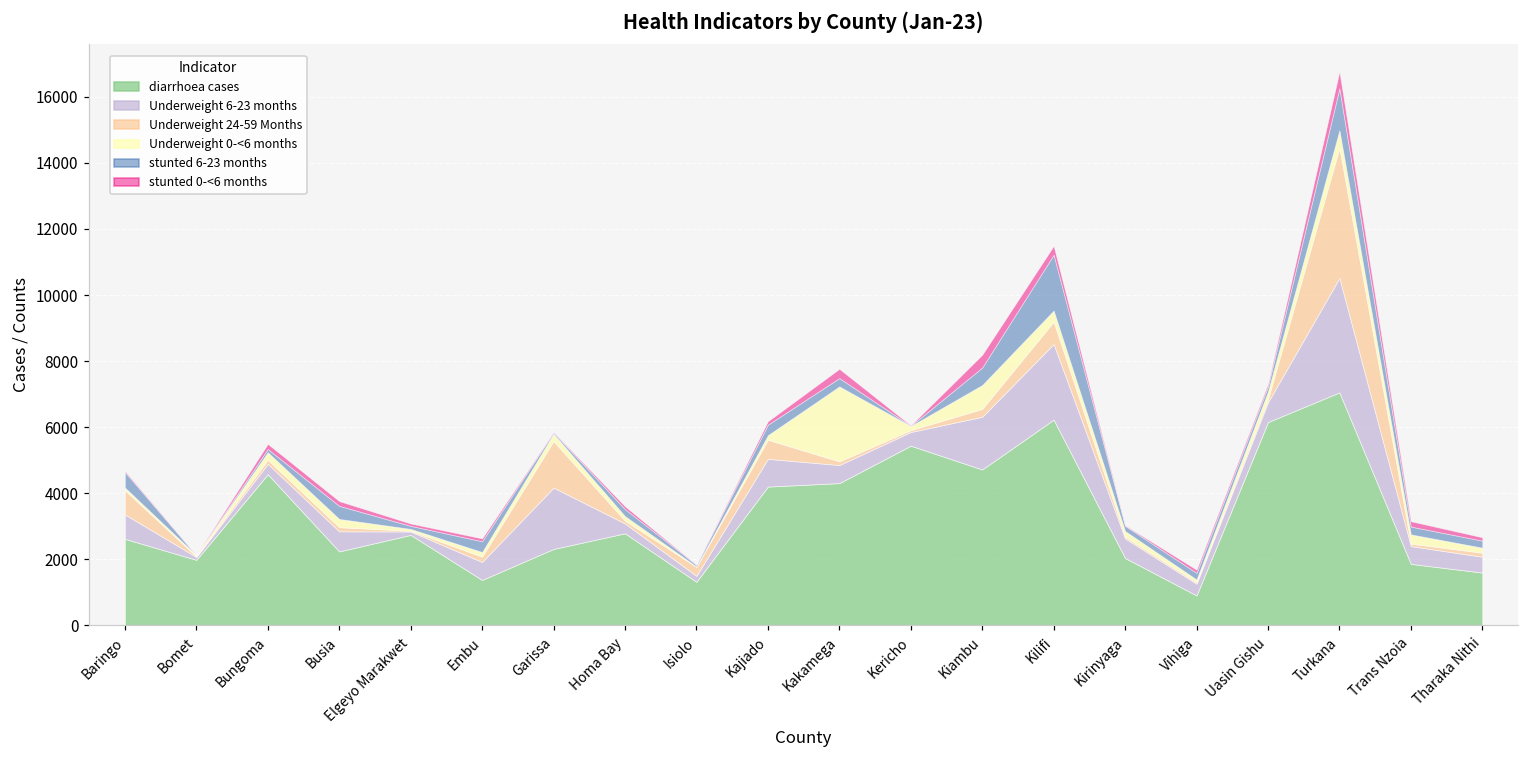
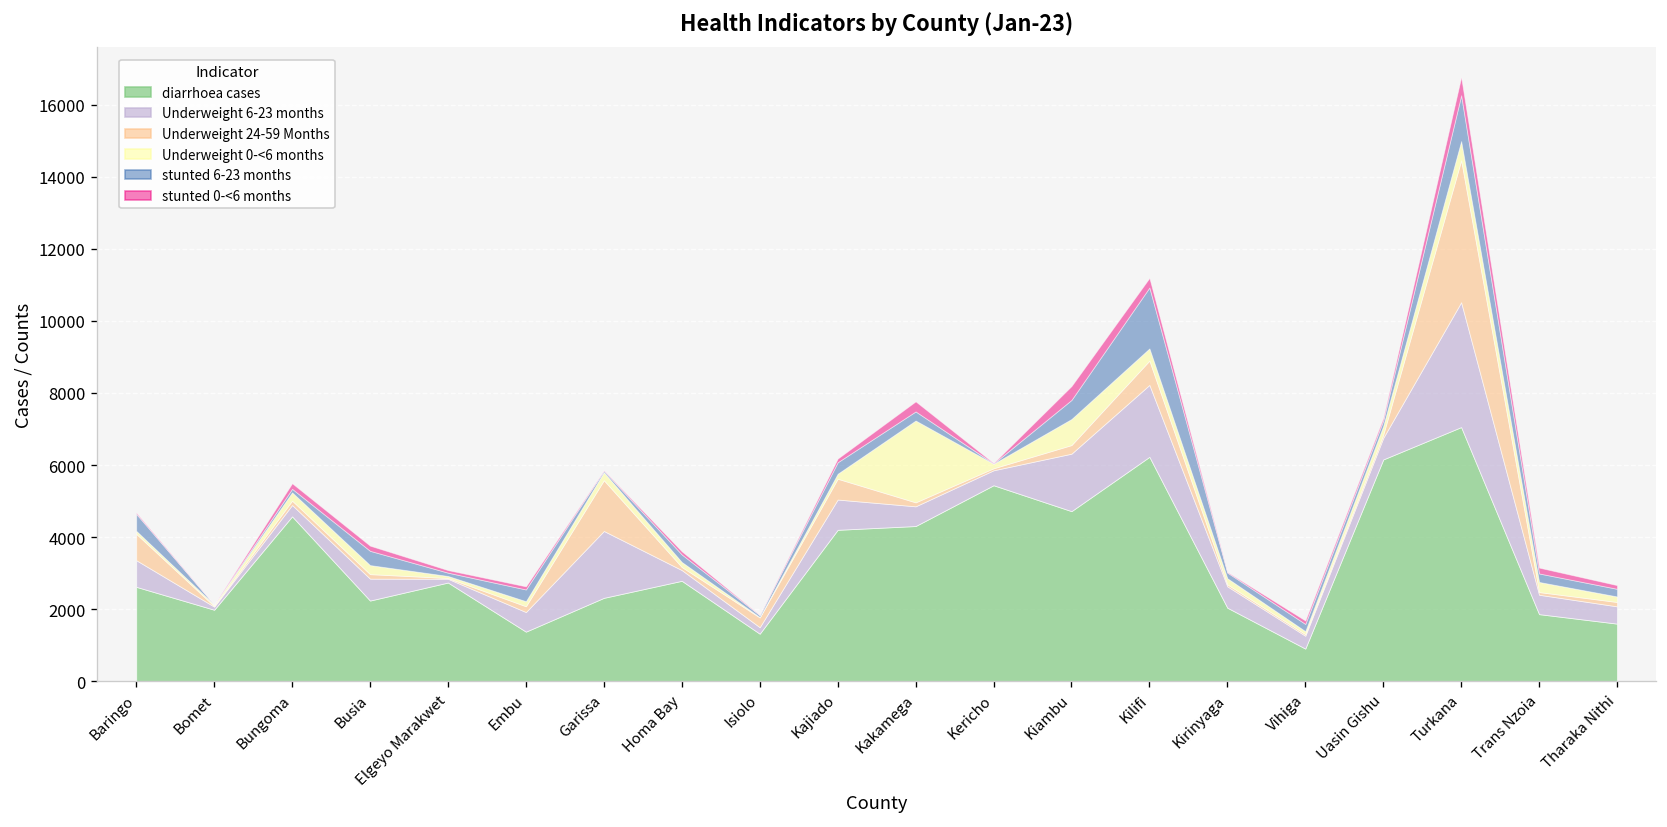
  {
    "diarrhoea cases": {
      "Baringo": 2600,
      "Bungoma": 4600,
      "Busia": 2200,
      "Elgeyo Marakwet": 2700,
      "Embu": 1400,
      "Garissa": 2300,
      "Homa Bay": 2800,
      "Isiolo": 1300,
      "Kajiado": 4200,
      "Kakamega": 4300,
      "Kericho": 5400,
      "Kiambu": 4700,
      "Kilifi": 6200,
      "Kirinyaga": 2000,
      "Vihiga": 900,
      "Uasin Gishu": 6200,
      "Turkana": 7100,
      "Trans Nzoia": 1900,
      "Tharaka Nithi": 1600
    },
    "Underweight 6-23 months": {
      "Baringo": 700,
      "Bungoma": 300,
      "Busia": 600,
      "Embu": 500,
      "Garissa": 1900,
      "Isiolo": 200,
      "Kajiado": 800,
      "Kakamega": 500,
      "Kiambu": 1600,
-     "Kilifi": 2300,
+     "Kilifi": 2000,
      "Uasin Gishu": 600,
      "Turkana": 3500,
      "Tharaka Nithi": 500
    },
    "Underweight 24-59 Months": {
      "Bungoma": 100,
      "Busia": 100,
      "Embu": 200,
      "Garissa": 1400,
      "Kajiado": 600,
      "Kakamega": 100,
      "Kiambu": 200,
      "Kilifi": 700,
      "Uasin Gishu": 100,
      "Turkana": 3900,
      "Tharaka Nithi": 100
    },
    "Underweight 0-<6 months": {
      "Bungoma": 200,
      "Busia": 300,
      "Embu": 100,
      "Homa Bay": 100,
      "Kajiado": 100,
      "Kakamega": 2300,
      "Kiambu": 700,
      "Kilifi": 300,
      "Kirinyaga": 200,
      "Uasin Gishu": 200,
      "Turkana": 500,
      "Trans Nzoia": 300,
      "Tharaka Nithi": 200
    },
    "stunted 6-23 months": {
      "Bungoma": 100,
      "Busia": 400,
      "Homa Bay": 200,
      "Kajiado": 300,
      "Kakamega": 300,
      "Kiambu": 500,
      "Kilifi": 1700,
      "Vihiga": 200,
      "Turkana": 1300,
      "Trans Nzoia": 200,
      "Tharaka Nithi": 200
    },
    "stunted 0-<6 months": {
      "Bungoma": 200,
      "Busia": 100,
      "Homa Bay": 100,
      "Kajiado": 100,
      "Kakamega": 300,
      "Kiambu": 400,
      "Kilifi": 300,
      "Vihiga": 100,
      "Turkana": 500,
      "Trans Nzoia": 200,
      "Tharaka Nithi": 100
    }
  }
